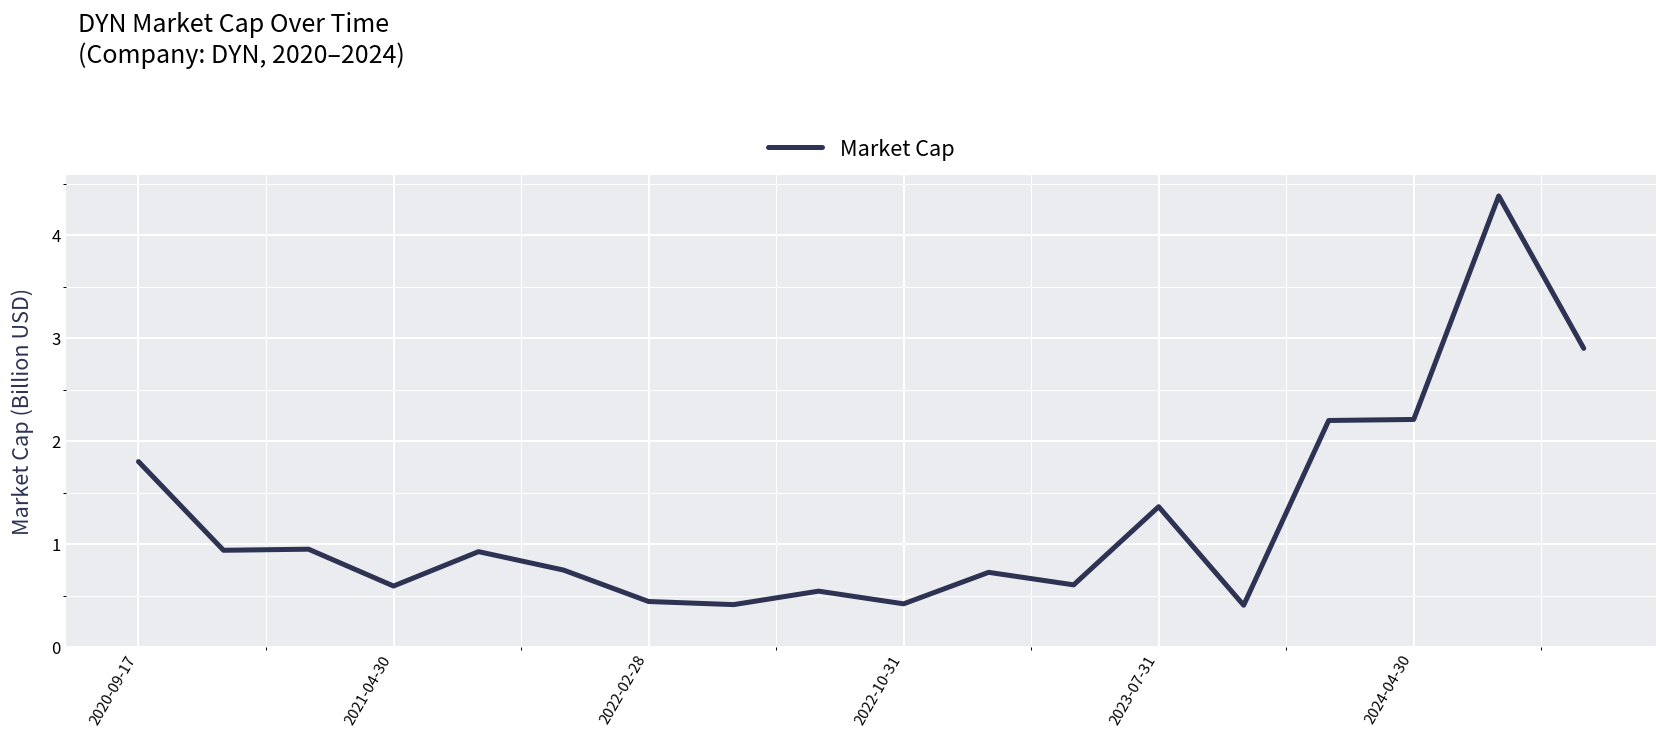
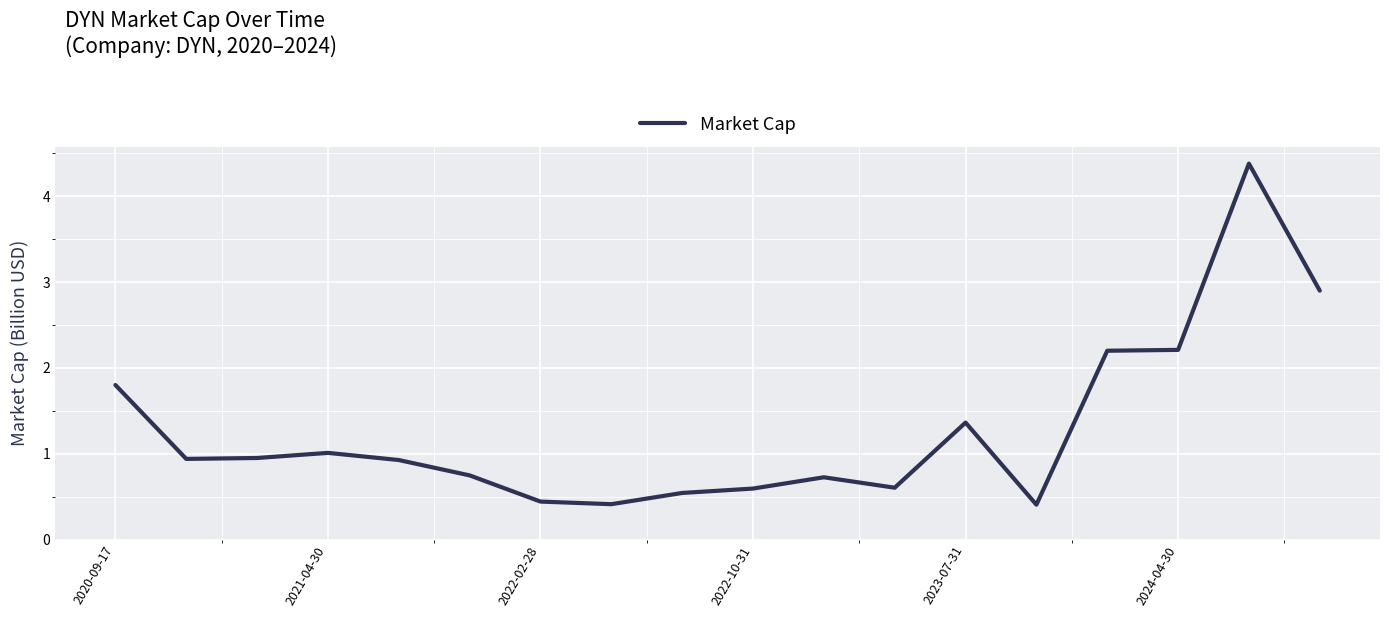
  {
    "2020-09-17": 1.8,
-   "2021-04-30": 0.6,
+   "2021-04-30": 1.0,
    "2022-02-28": 0.4,
-   "2022-10-31": 0.4,
+   "2022-10-31": 0.6,
    "2023-07-31": 1.4,
    "2024-04-30": 2.2
  }
